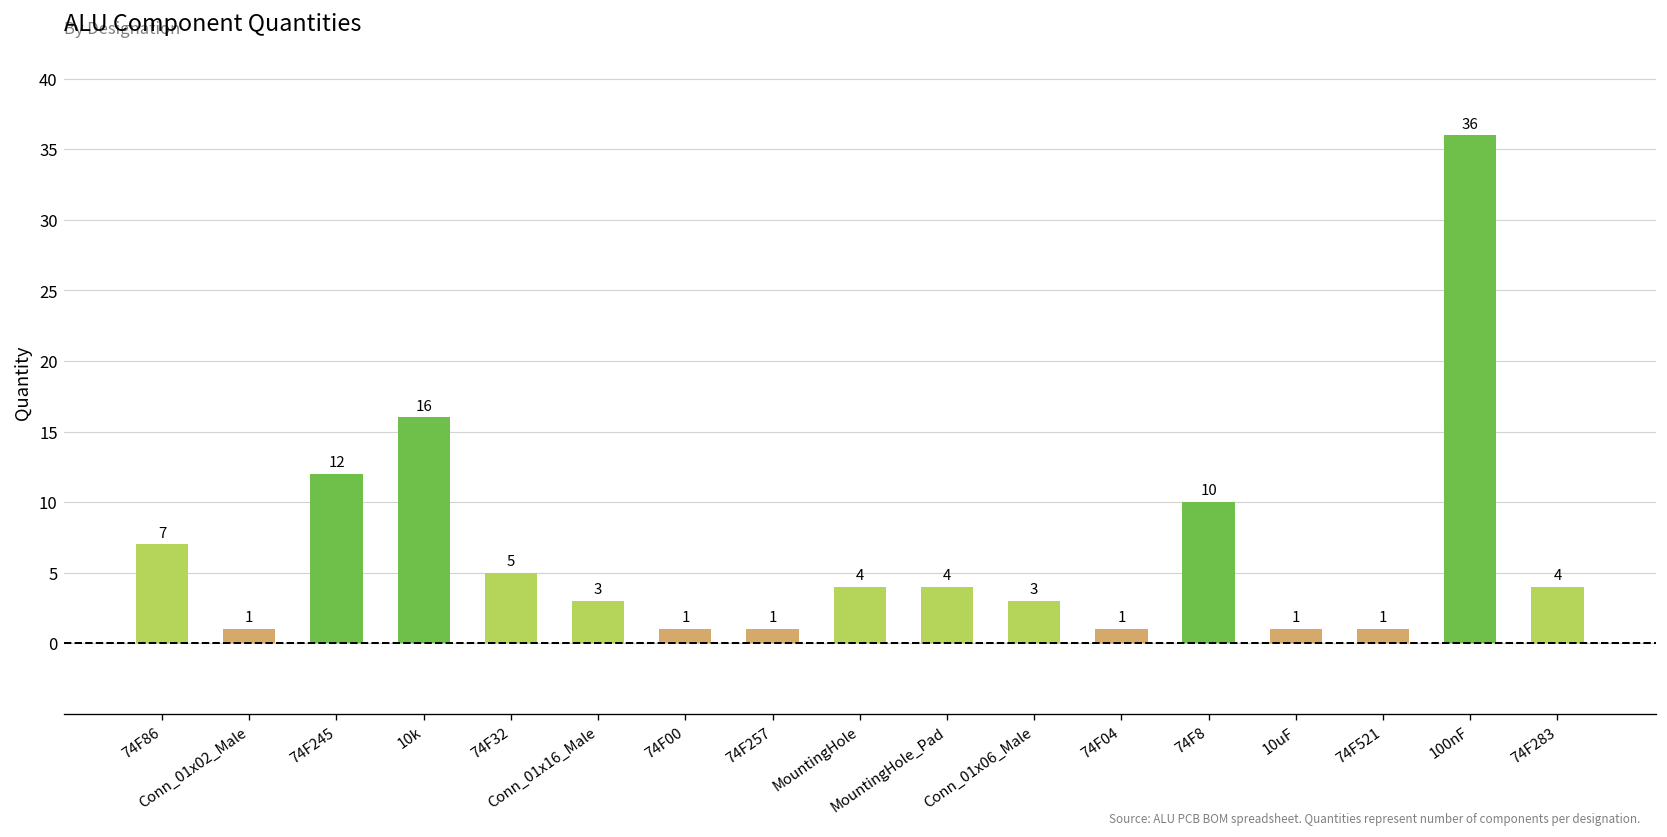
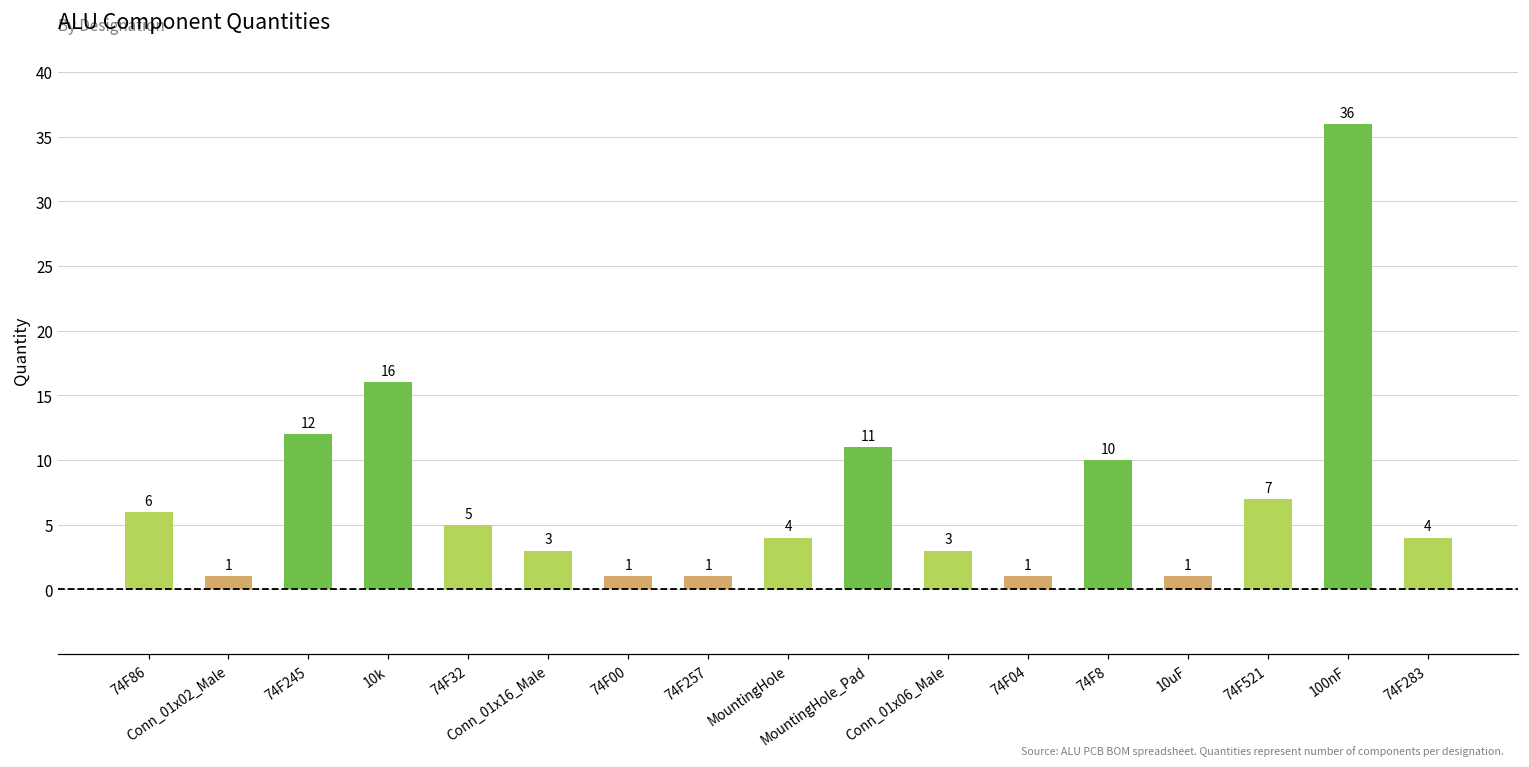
  {
-   "74F86": 7,
+   "74F86": 6,
    "Conn_01x02_Male": 1,
    "74F245": 12,
    "10k": 16,
    "74F32": 5,
    "Conn_01x16_Male": 3,
    "74F00": 1,
    "74F257": 1,
    "MountingHole": 4,
-   "MountingHole_Pad": 4,
+   "MountingHole_Pad": 11,
    "Conn_01x06_Male": 3,
    "74F04": 1,
    "74F8": 10,
    "10uF": 1,
-   "74F521": 1,
+   "74F521": 7,
    "100nF": 36,
    "74F283": 4
  }
